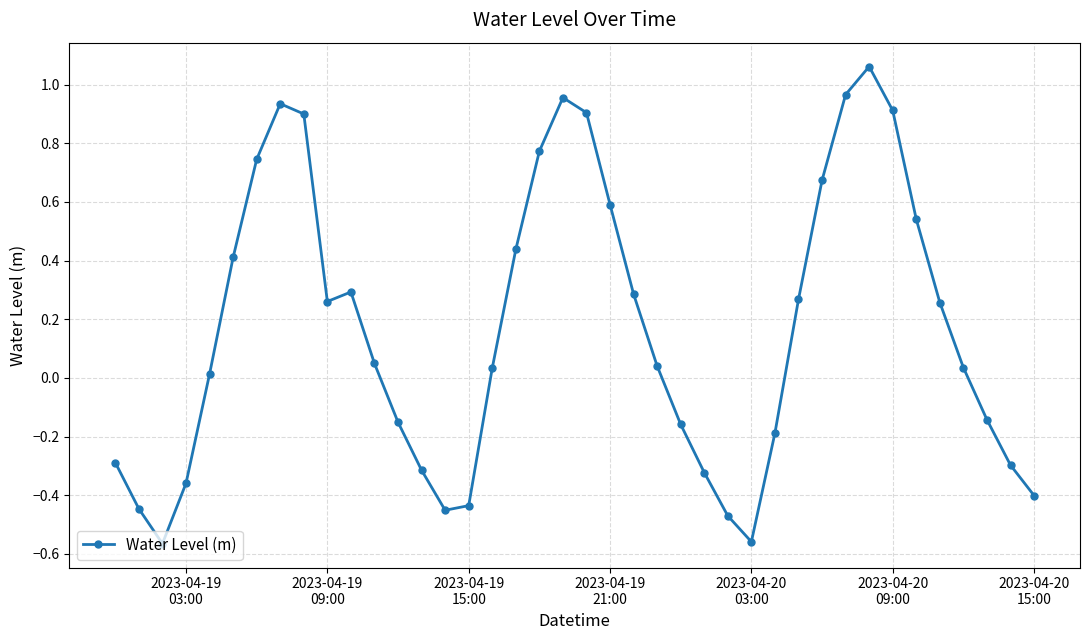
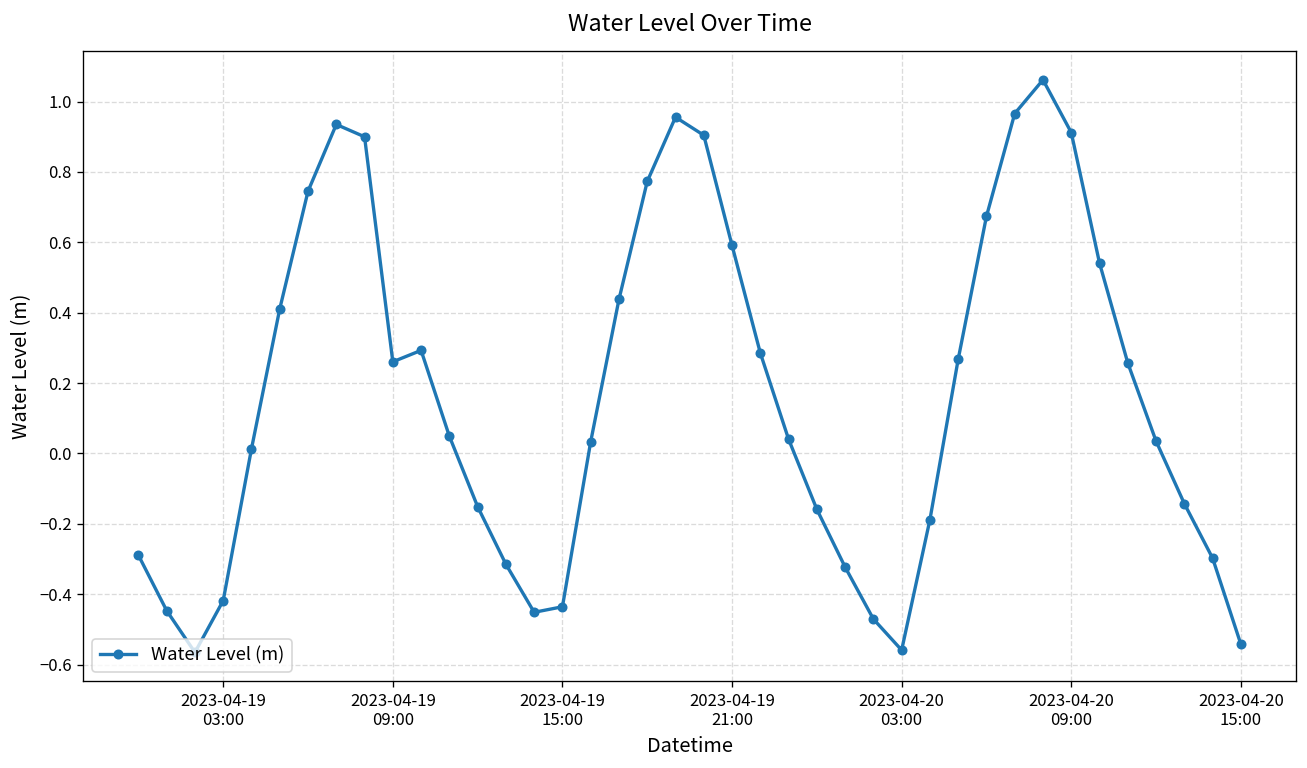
  {
-   "2023-04-19 03:00": -0.36,
+   "2023-04-19 03:00": -0.42,
    "2023-04-19 09:00": 0.26,
    "2023-04-19 15:00": -0.44,
    "2023-04-19 21:00": 0.59,
    "2023-04-20 03:00": -0.56,
    "2023-04-20 09:00": 0.91,
-   "2023-04-20 15:00": -0.40
+   "2023-04-20 15:00": -0.54
  }
